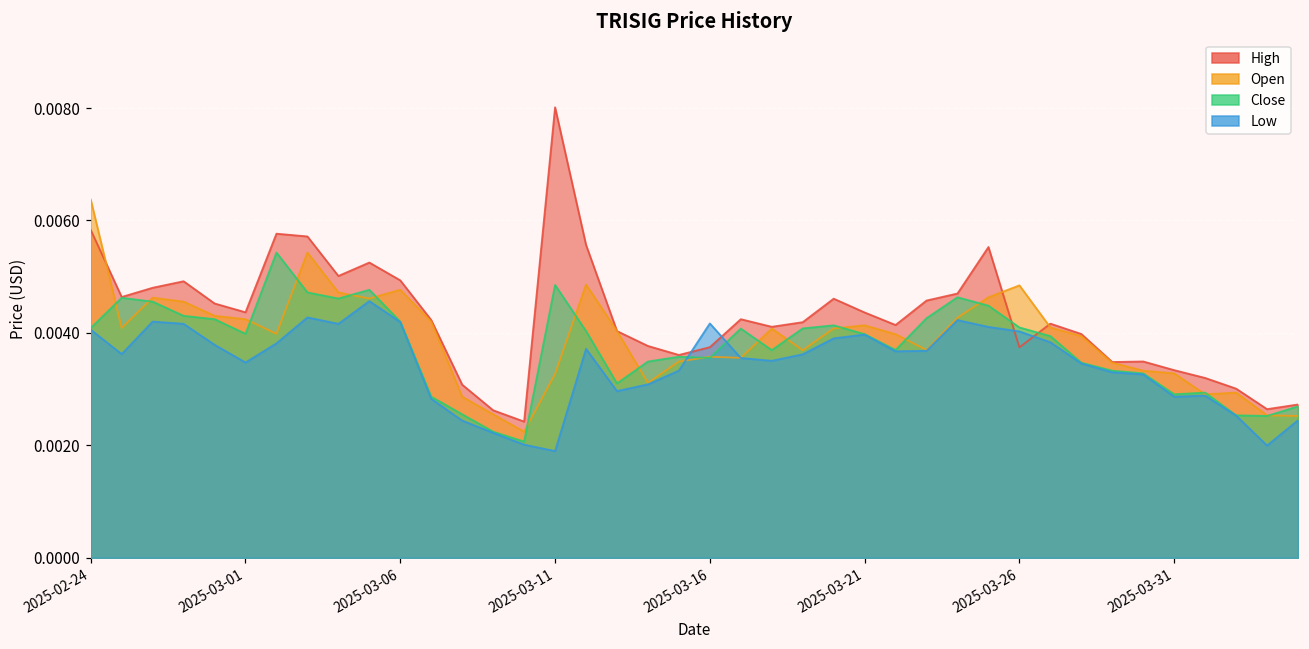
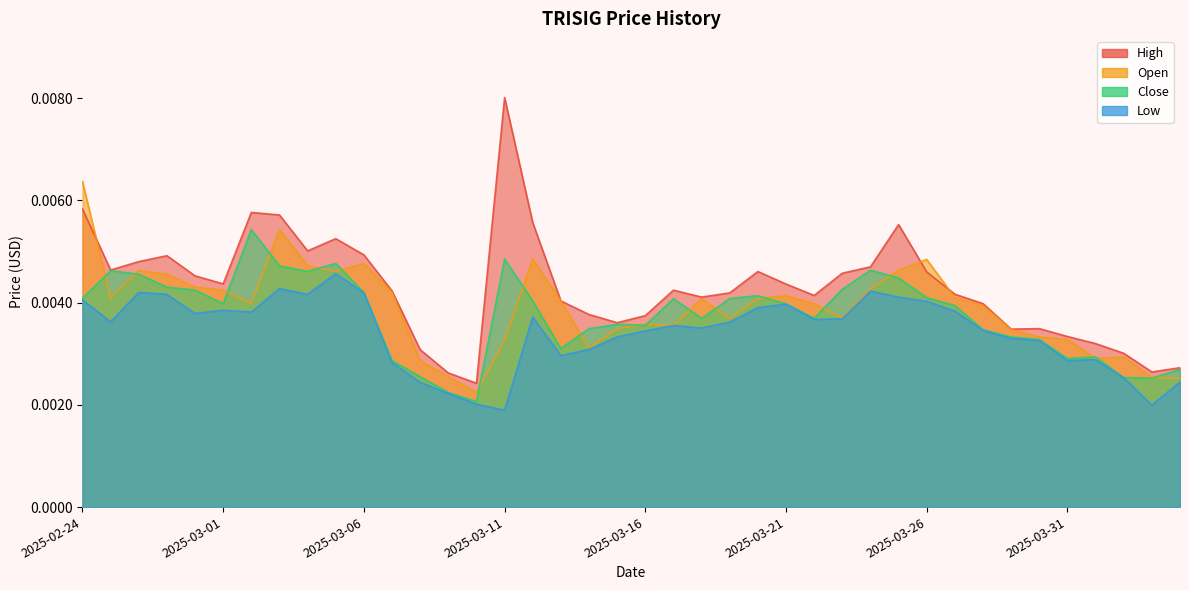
  {
    "High": {
      "2025-02-24": 0.0058,
      "2025-03-01": 0.0044,
      "2025-03-06": 0.0049,
      "2025-03-11": 0.0080,
      "2025-03-16": 0.0037,
      "2025-03-21": 0.0044,
-     "2025-03-26": 0.0037,
+     "2025-03-26": 0.0046,
      "2025-03-31": 0.0033
    },
    "Open": {
      "2025-02-24": 0.0064,
      "2025-03-01": 0.0042,
      "2025-03-06": 0.0048,
      "2025-03-11": 0.0033,
      "2025-03-21": 0.0041,
      "2025-03-26": 0.0048,
      "2025-03-31": 0.0033
    },
    "Close": {
      "2025-03-01": 0.0040,
      "2025-03-11": 0.0049,
      "2025-03-26": 0.0041
    },
    "Low": {
-     "2025-03-01": 0.0035,
+     "2025-03-01": 0.0039,
      "2025-03-11": 0.0019,
-     "2025-03-16": 0.0042,
+     "2025-03-16": 0.0034,
      "2025-03-26": 0.0040
    }
  }
